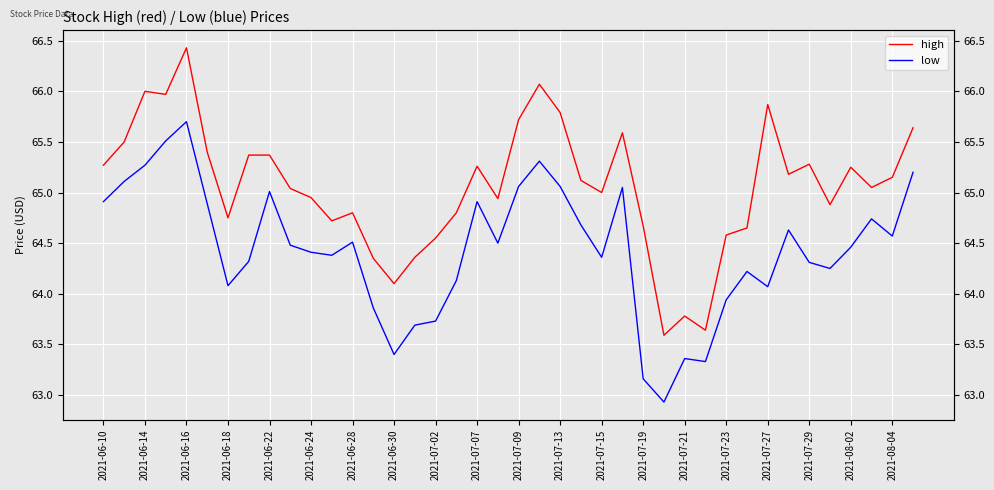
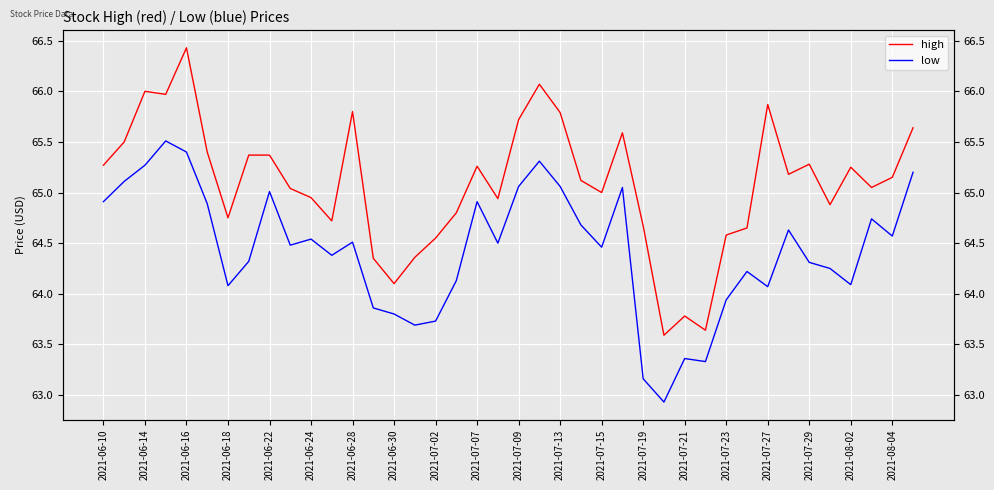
  {
    "high": {
      "2021-06-10": 65.27,
      "2021-06-14": 66.0,
      "2021-06-16": 66.43,
      "2021-06-18": 64.75,
      "2021-06-22": 65.37,
      "2021-06-24": 64.95,
-     "2021-06-28": 64.8,
+     "2021-06-28": 65.8,
      "2021-06-30": 64.1,
      "2021-07-02": 64.55,
      "2021-07-07": 65.26,
      "2021-07-09": 65.7,
      "2021-07-13": 65.8,
      "2021-07-15": 65.0,
      "2021-07-19": 64.67,
      "2021-07-21": 63.8,
      "2021-07-23": 64.6,
      "2021-07-27": 65.87,
      "2021-07-29": 65.3,
      "2021-08-02": 65.25,
      "2021-08-04": 65.15
    },
    "low": {
      "2021-06-10": 64.91,
      "2021-06-14": 65.27,
-     "2021-06-16": 65.7,
+     "2021-06-16": 65.4,
      "2021-06-18": 64.08,
      "2021-06-22": 65.01,
-     "2021-06-24": 64.41,
+     "2021-06-24": 64.54,
      "2021-06-28": 64.51,
-     "2021-06-30": 63.4,
+     "2021-06-30": 63.8,
      "2021-07-02": 63.73,
      "2021-07-07": 64.91,
      "2021-07-09": 65.06,
      "2021-07-13": 65.06,
-     "2021-07-15": 64.36,
+     "2021-07-15": 64.46,
      "2021-07-19": 63.16,
      "2021-07-21": 63.36,
      "2021-07-23": 63.94,
      "2021-07-27": 64.07,
      "2021-07-29": 64.31,
-     "2021-08-02": 64.46,
+     "2021-08-02": 64.09,
      "2021-08-04": 64.57
    }
  }
